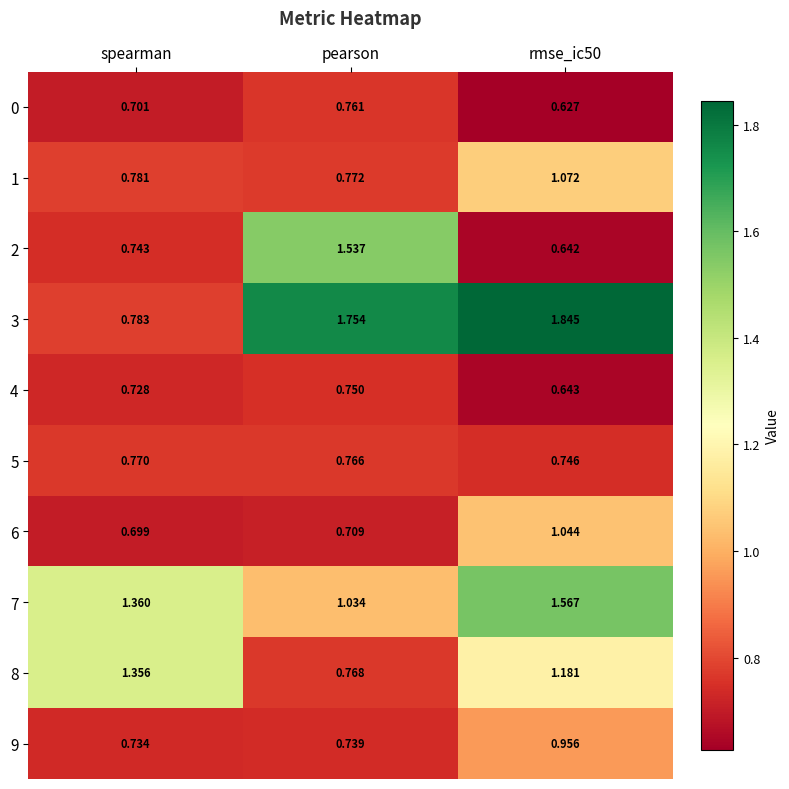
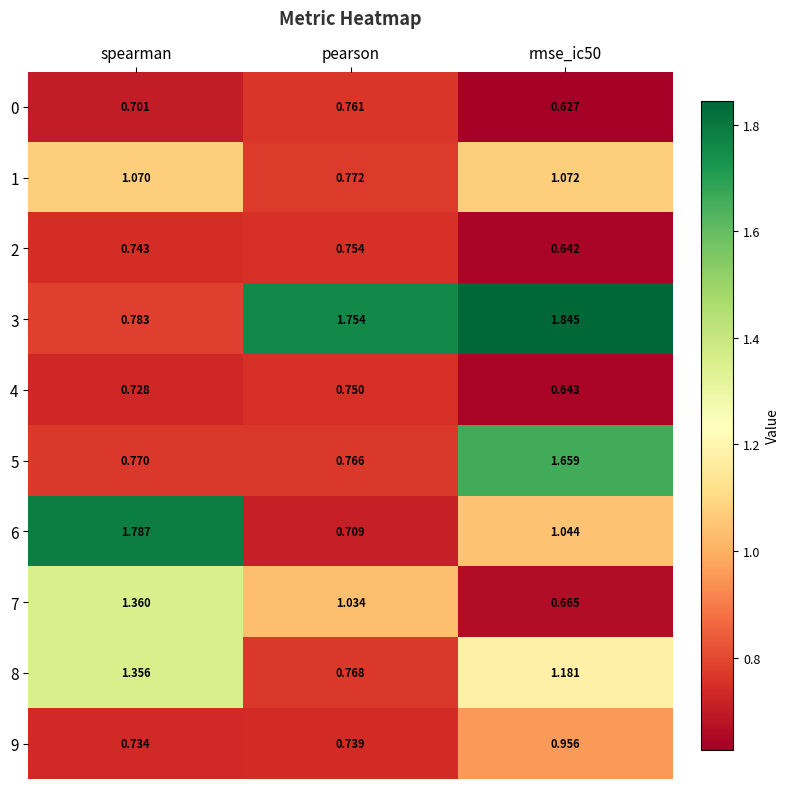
  {
    "0": {
      "spearman": 0.701,
      "pearson": 0.761,
      "rmse_ic50": 0.627
    },
    "1": {
-     "spearman": 0.781,
+     "spearman": 1.070,
      "pearson": 0.772,
      "rmse_ic50": 1.072
    },
    "2": {
      "spearman": 0.743,
-     "pearson": 1.537,
+     "pearson": 0.754,
      "rmse_ic50": 0.642
    },
    "3": {
      "spearman": 0.783,
      "pearson": 1.754,
      "rmse_ic50": 1.845
    },
    "4": {
      "spearman": 0.728,
      "pearson": 0.750,
      "rmse_ic50": 0.643
    },
    "5": {
      "spearman": 0.770,
      "pearson": 0.766,
-     "rmse_ic50": 0.746
+     "rmse_ic50": 1.659
    },
    "6": {
-     "spearman": 0.699,
+     "spearman": 1.787,
      "pearson": 0.709,
      "rmse_ic50": 1.044
    },
    "7": {
      "spearman": 1.360,
      "pearson": 1.034,
-     "rmse_ic50": 1.567
+     "rmse_ic50": 0.665
    },
    "8": {
      "spearman": 1.356,
      "pearson": 0.768,
      "rmse_ic50": 1.181
    },
    "9": {
      "spearman": 0.734,
      "pearson": 0.739,
      "rmse_ic50": 0.956
    }
  }
